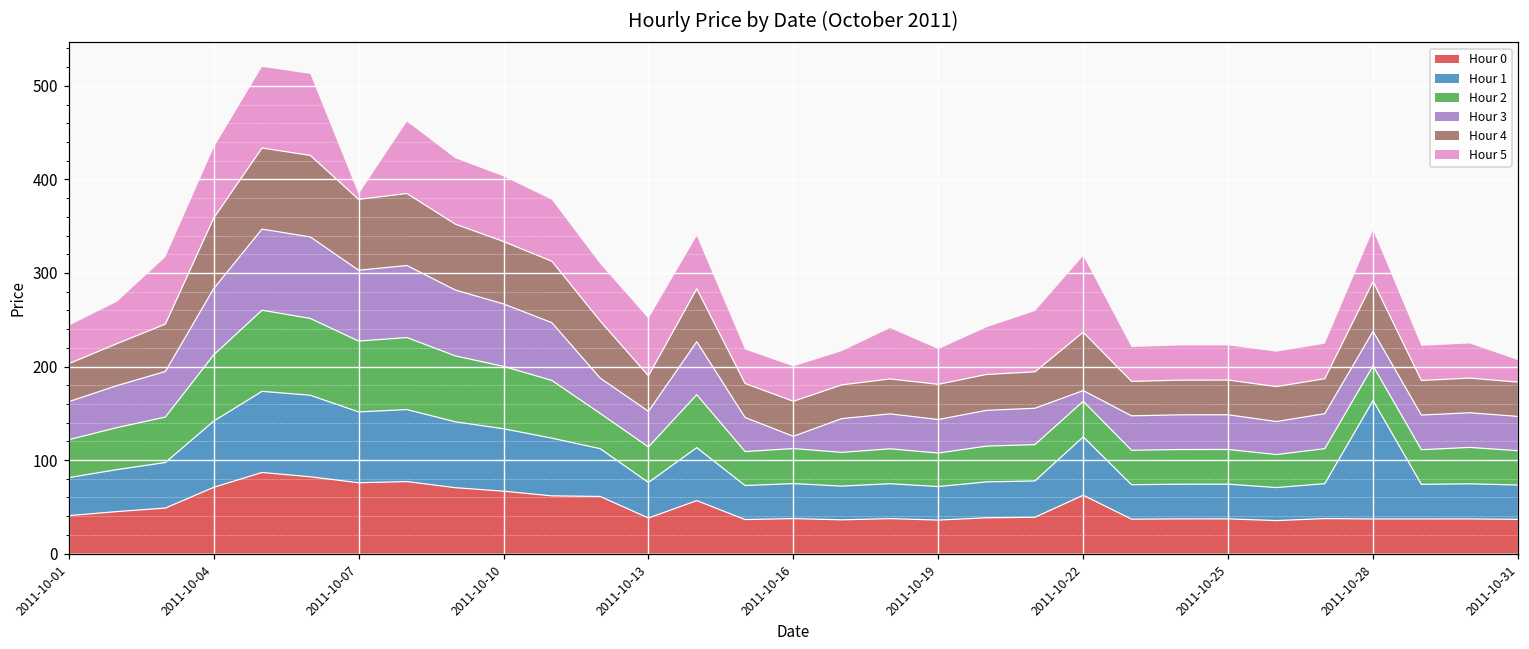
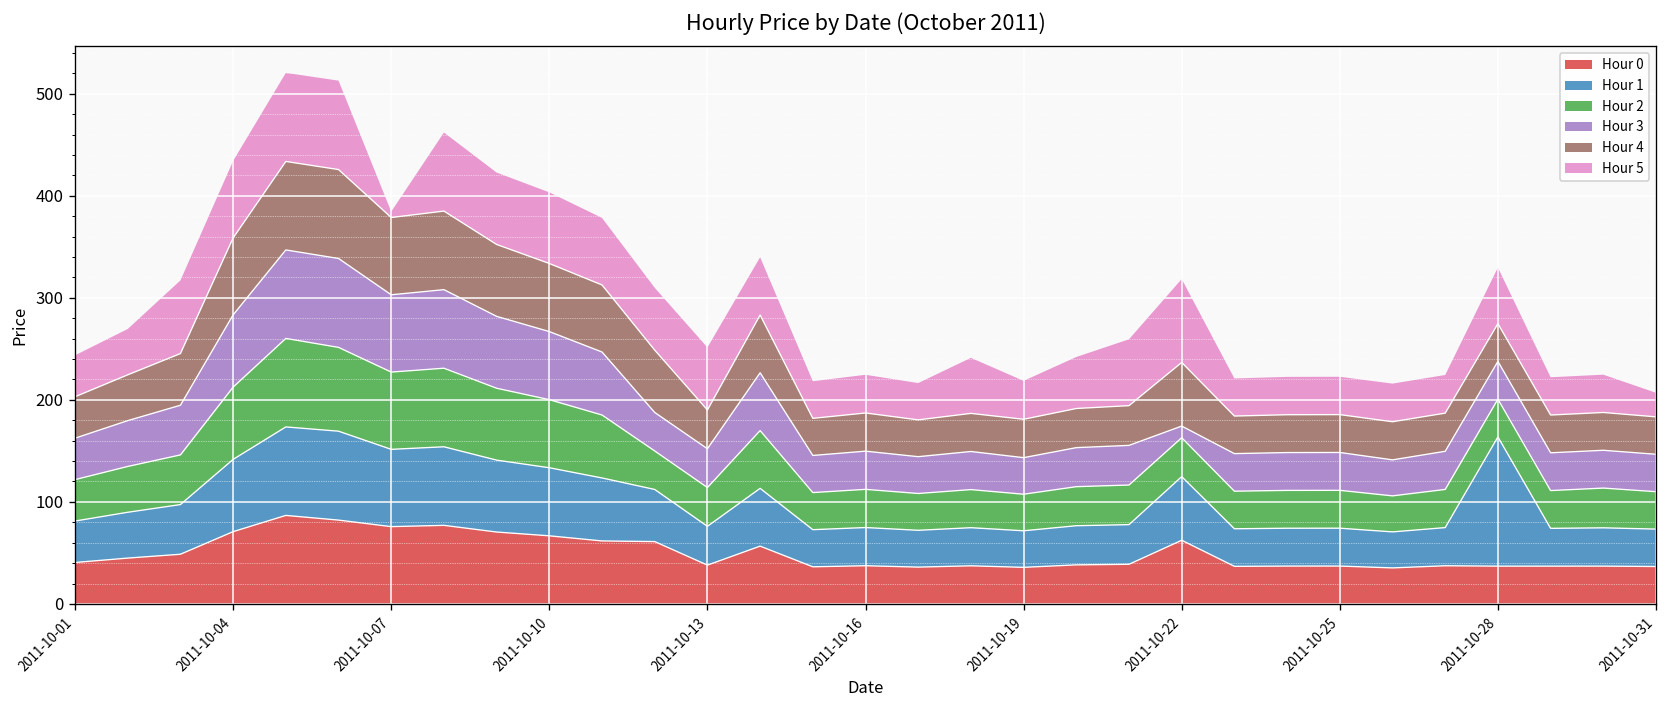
  {
    "Hour 0": {
      "2011-10-01": 40,
      "2011-10-04": 70,
      "2011-10-07": 80,
      "2011-10-10": 70,
      "2011-10-13": 40,
      "2011-10-16": 40,
      "2011-10-19": 40,
      "2011-10-22": 60,
      "2011-10-25": 40,
      "2011-10-28": 40,
      "2011-10-31": 40
    },
    "Hour 1": {
      "2011-10-01": 40,
      "2011-10-04": 70,
      "2011-10-07": 80,
      "2011-10-10": 70,
      "2011-10-13": 40,
      "2011-10-16": 40,
      "2011-10-19": 40,
      "2011-10-22": 60,
      "2011-10-25": 40,
      "2011-10-28": 130,
      "2011-10-31": 40
    },
    "Hour 2": {
      "2011-10-01": 40,
      "2011-10-04": 70,
      "2011-10-07": 80,
      "2011-10-10": 70,
      "2011-10-13": 40,
      "2011-10-16": 40,
      "2011-10-19": 40,
      "2011-10-22": 40,
      "2011-10-25": 40,
      "2011-10-28": 40,
      "2011-10-31": 40
    },
    "Hour 3": {
      "2011-10-01": 40,
      "2011-10-04": 70,
      "2011-10-07": 80,
      "2011-10-10": 70,
      "2011-10-13": 40,
-     "2011-10-16": 10,
+     "2011-10-16": 40,
      "2011-10-19": 40,
      "2011-10-22": 10,
      "2011-10-25": 40,
      "2011-10-28": 40,
      "2011-10-31": 40
    },
    "Hour 4": {
      "2011-10-01": 40,
      "2011-10-04": 80,
      "2011-10-07": 80,
      "2011-10-10": 70,
      "2011-10-13": 40,
      "2011-10-16": 40,
      "2011-10-19": 40,
      "2011-10-22": 60,
      "2011-10-25": 40,
-     "2011-10-28": 50,
+     "2011-10-28": 40,
      "2011-10-31": 40
    },
    "Hour 5": {
      "2011-10-01": 40,
      "2011-10-04": 80,
      "2011-10-07": 10,
      "2011-10-10": 70,
      "2011-10-13": 60,
      "2011-10-16": 40,
      "2011-10-19": 40,
      "2011-10-22": 80,
      "2011-10-25": 40,
      "2011-10-28": 50,
      "2011-10-31": 20
    }
  }
